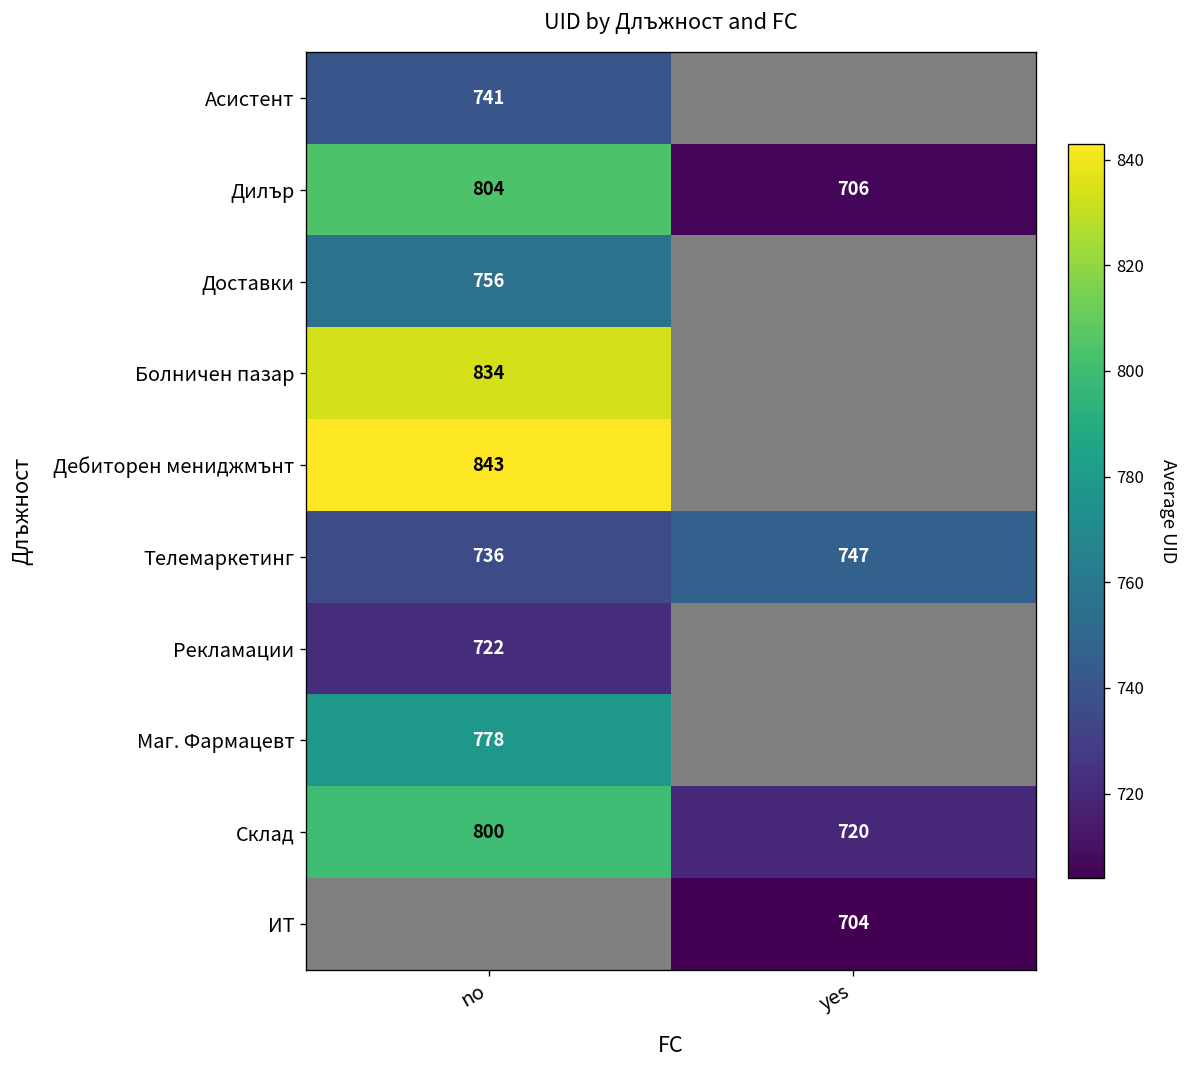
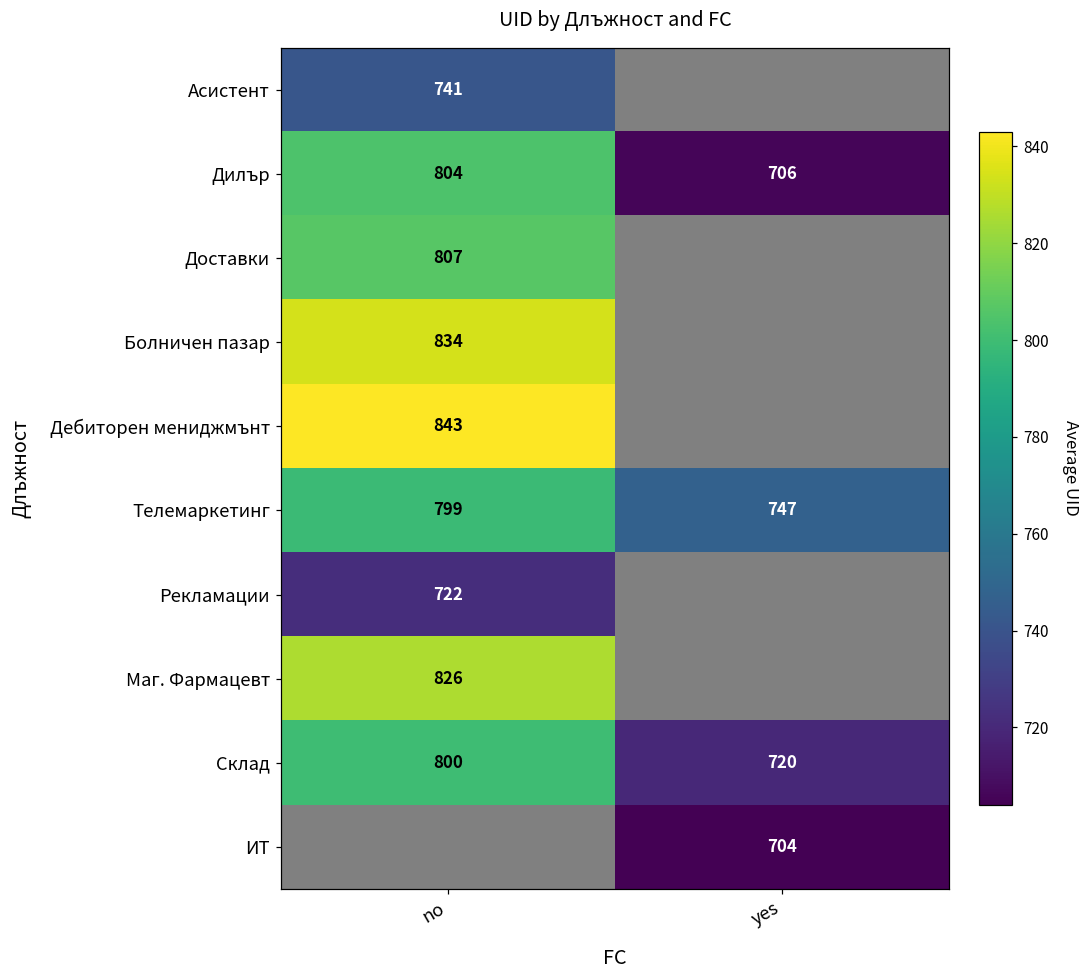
  {
    "Асистент": {
      "no": 741
    },
    "Дилър": {
      "no": 804,
      "yes": 706
    },
    "Доставки": {
-     "no": 756
+     "no": 807
    },
    "Болничен пазар": {
      "no": 834
    },
    "Дебиторен мениджмънт": {
      "no": 843
    },
    "Телемаркетинг": {
-     "no": 736,
+     "no": 799,
      "yes": 747
    },
    "Рекламации": {
      "no": 722
    },
    "Маг. Фармацевт": {
-     "no": 778
+     "no": 826
    },
    "Склад": {
      "no": 800,
      "yes": 720
    },
    "ИТ": {
      "yes": 704
    }
  }
